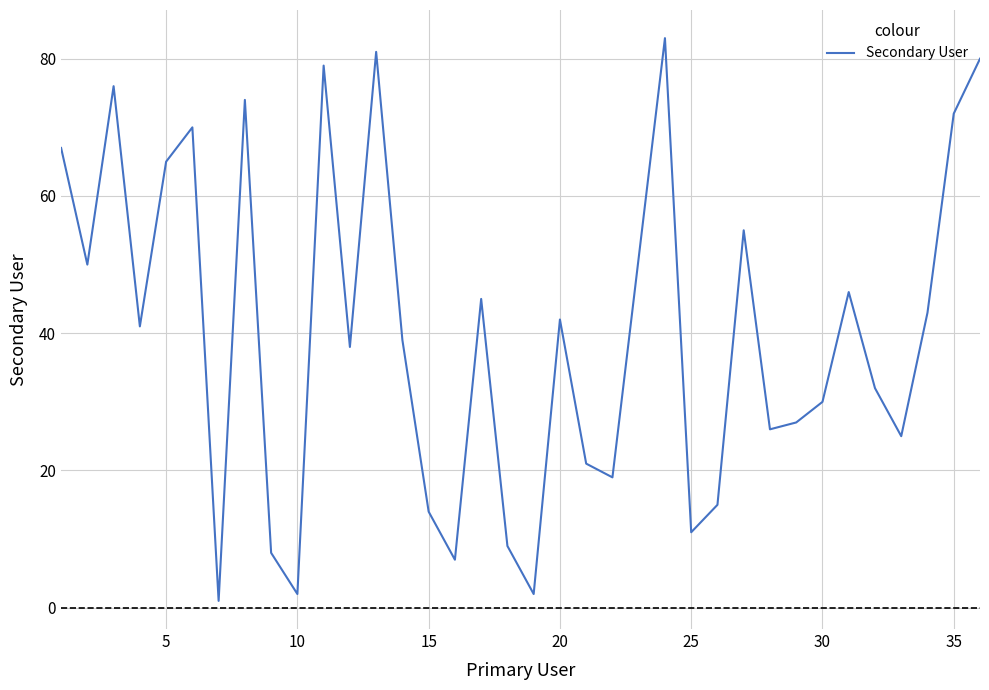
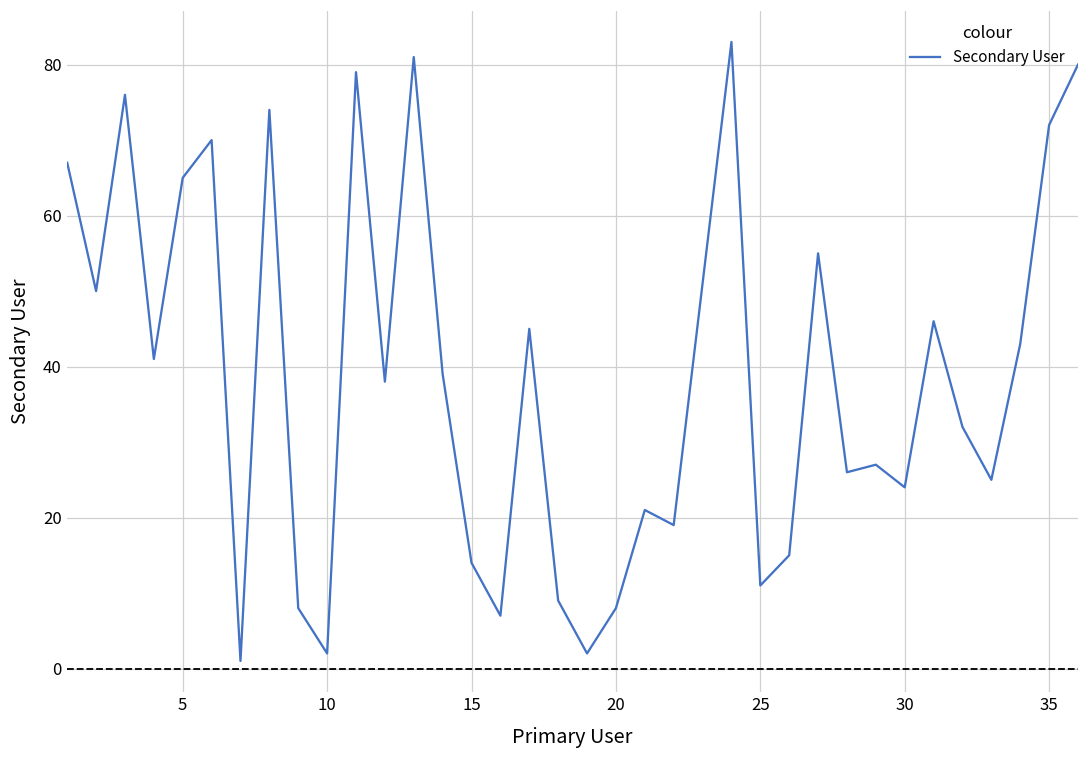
  {
    "5": 65,
    "10": 2,
    "15": 14,
-   "20": 42,
+   "20": 8,
    "25": 11,
-   "30": 30,
+   "30": 24,
    "35": 72
  }
